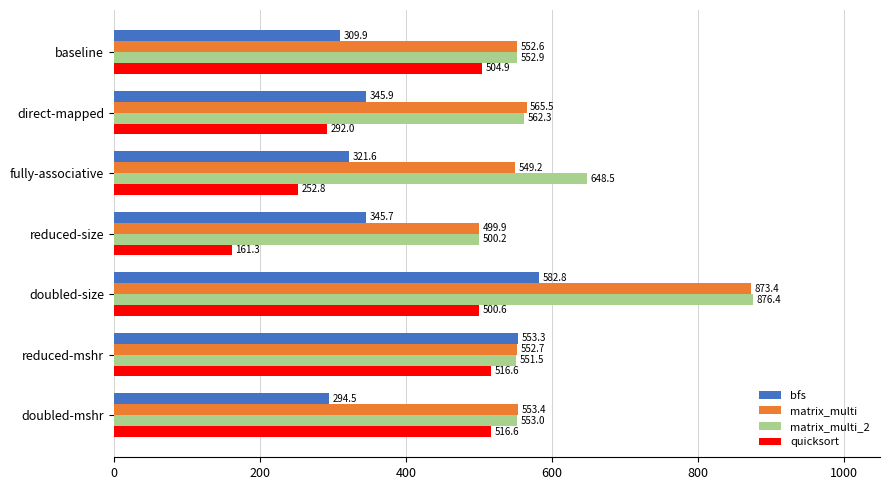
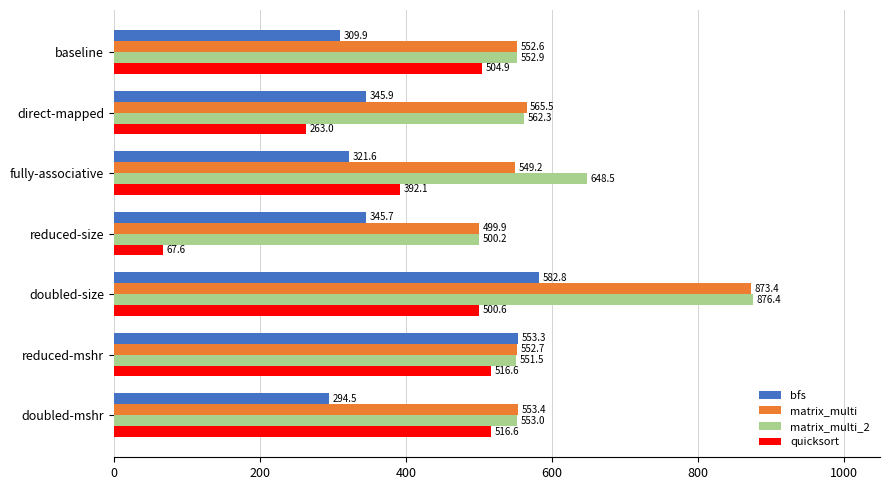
  {
    "bfs": {
      "baseline": 309.9,
      "direct-mapped": 345.9,
      "fully-associative": 321.6,
      "reduced-size": 345.7,
      "doubled-size": 582.8,
      "reduced-mshr": 553.3,
      "doubled-mshr": 294.5
    },
    "matrix_multi": {
      "baseline": 552.6,
      "direct-mapped": 565.5,
      "fully-associative": 549.2,
      "reduced-size": 499.9,
      "doubled-size": 873.4,
      "reduced-mshr": 552.7,
      "doubled-mshr": 553.4
    },
    "matrix_multi_2": {
      "baseline": 552.9,
      "direct-mapped": 562.3,
      "fully-associative": 648.5,
      "reduced-size": 500.2,
      "doubled-size": 876.4,
      "reduced-mshr": 551.5,
      "doubled-mshr": 553.0
    },
    "quicksort": {
      "baseline": 504.9,
-     "direct-mapped": 292.0,
-     "fully-associative": 252.8,
-     "reduced-size": 161.3,
+     "direct-mapped": 263.0,
+     "fully-associative": 392.1,
+     "reduced-size": 67.6,
      "doubled-size": 500.6,
      "reduced-mshr": 516.6,
      "doubled-mshr": 516.6
    }
  }
